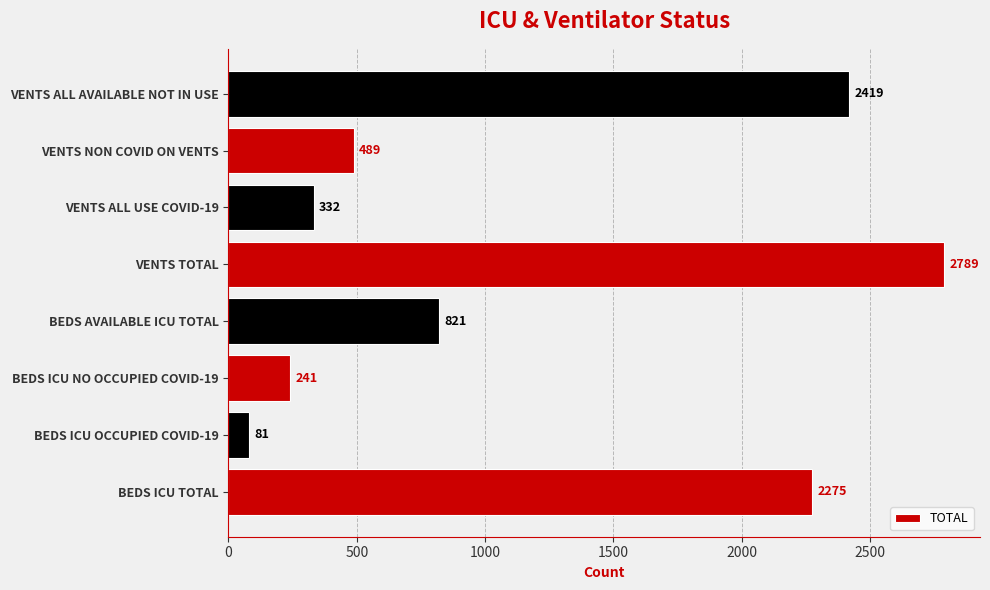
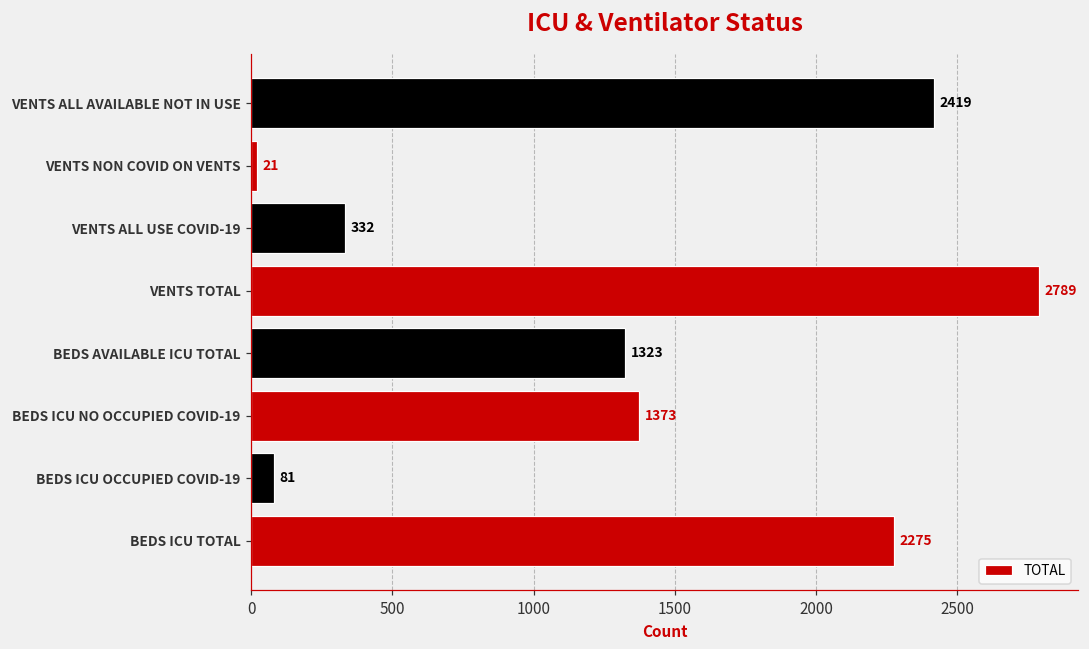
  {
    "VENTS ALL AVAILABLE NOT IN USE": 2419,
-   "VENTS NON COVID ON VENTS": 489,
+   "VENTS NON COVID ON VENTS": 21,
    "VENTS ALL USE COVID-19": 332,
    "VENTS TOTAL": 2789,
-   "BEDS AVAILABLE ICU TOTAL": 821,
-   "BEDS ICU NO OCCUPIED COVID-19": 241,
+   "BEDS AVAILABLE ICU TOTAL": 1323,
+   "BEDS ICU NO OCCUPIED COVID-19": 1373,
    "BEDS ICU OCCUPIED COVID-19": 81,
    "BEDS ICU TOTAL": 2275
  }
